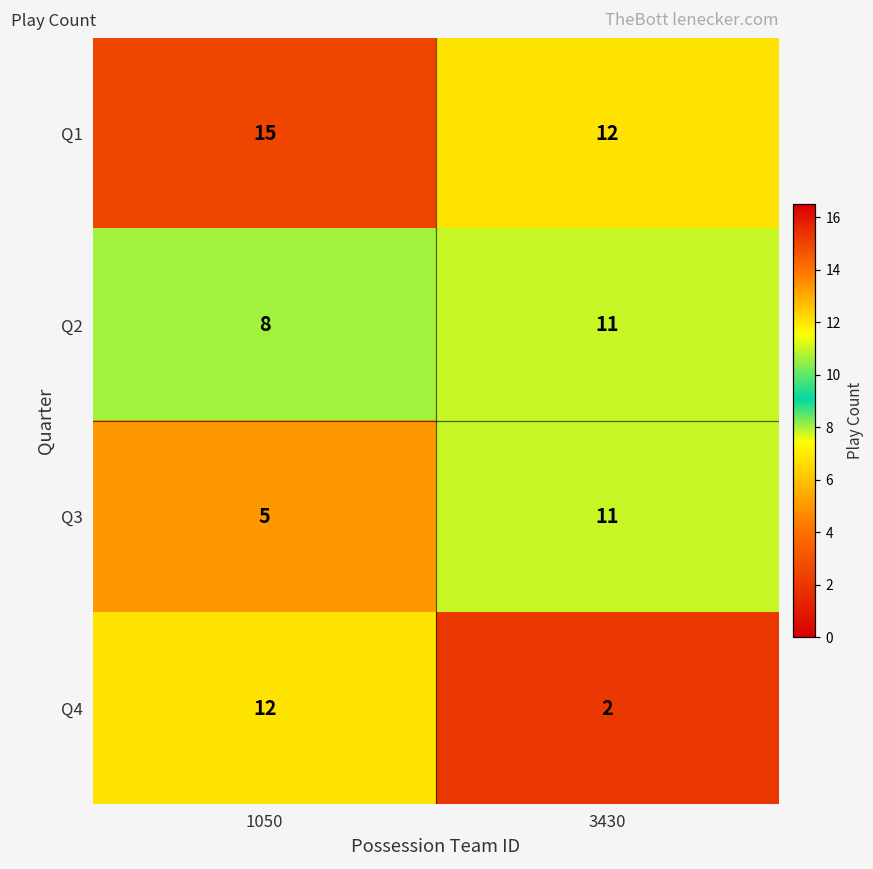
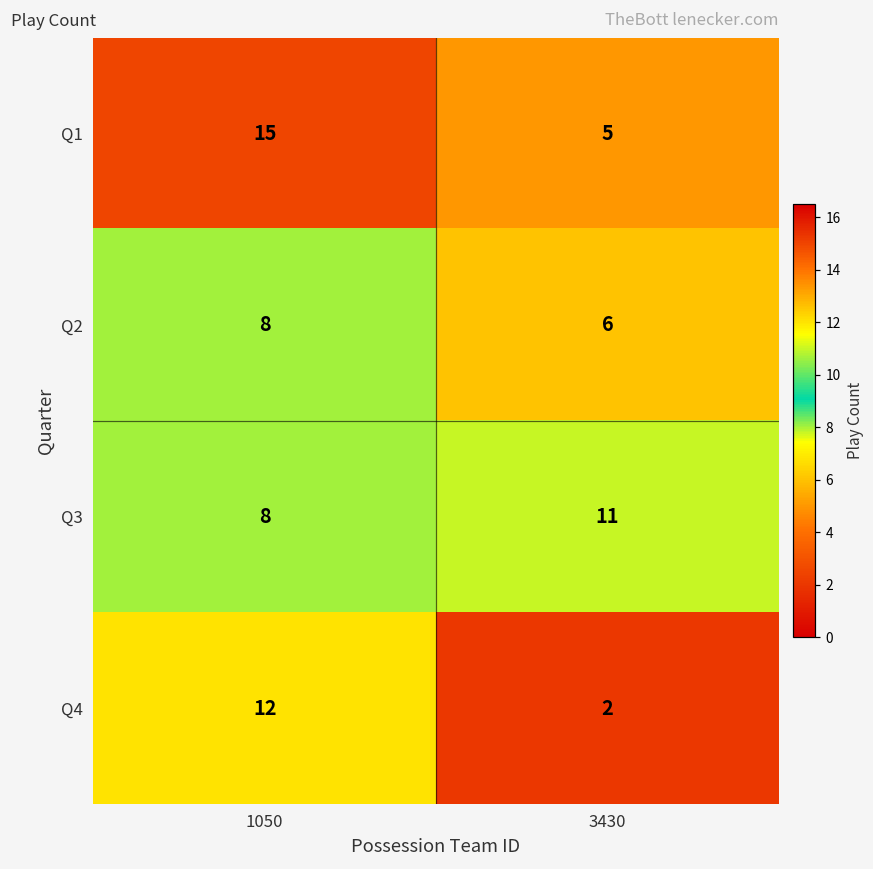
  {
    "Q1": {
      "1050": 15,
-     "3430": 12
+     "3430": 5
    },
    "Q2": {
      "1050": 8,
-     "3430": 11
+     "3430": 6
    },
    "Q3": {
-     "1050": 5,
+     "1050": 8,
      "3430": 11
    },
    "Q4": {
      "1050": 12,
      "3430": 2
    }
  }
